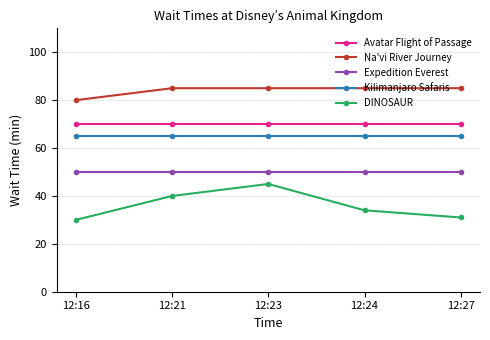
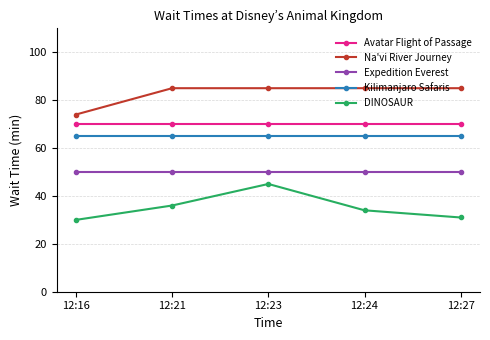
  {
    "Avatar Flight of Passage": {
      "12:16": 70,
      "12:21": 70,
      "12:23": 70,
      "12:24": 70,
      "12:27": 70
    },
    "Na'vi River Journey": {
-     "12:16": 80,
+     "12:16": 74,
      "12:21": 85,
      "12:23": 85,
      "12:24": 85,
      "12:27": 85
    },
    "Expedition Everest": {
      "12:16": 50,
      "12:21": 50,
      "12:23": 50,
      "12:24": 50,
      "12:27": 50
    },
    "Kilimanjaro Safaris": {
      "12:16": 65,
      "12:21": 65,
      "12:23": 65,
      "12:24": 65,
      "12:27": 65
    },
    "DINOSAUR": {
      "12:16": 30,
-     "12:21": 40,
+     "12:21": 36,
      "12:23": 45,
      "12:24": 34,
      "12:27": 31
    }
  }
